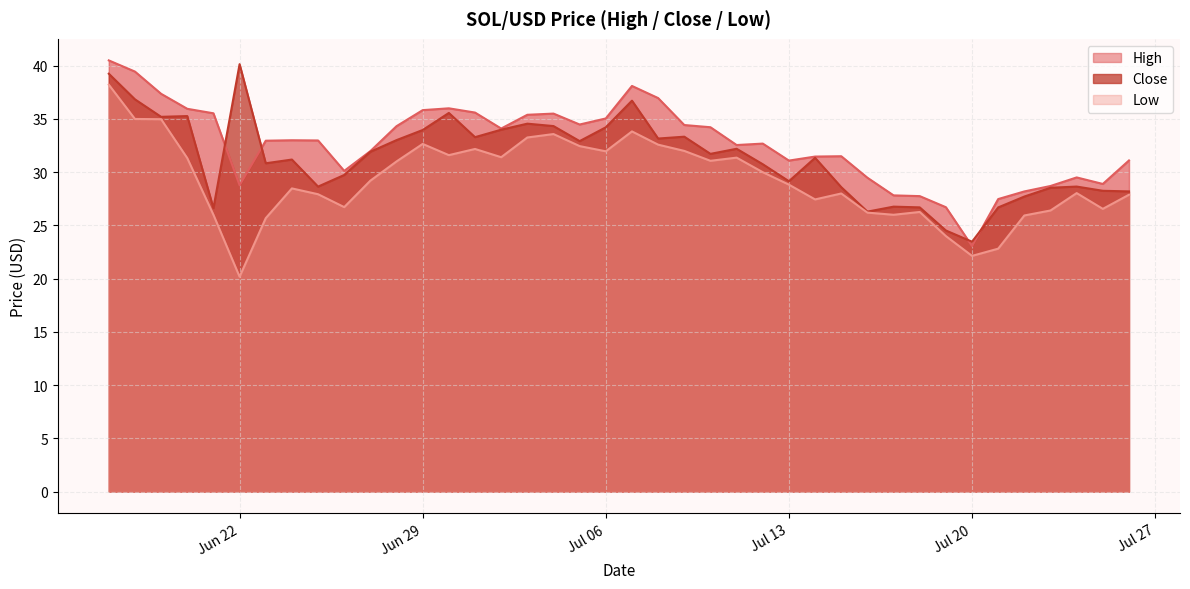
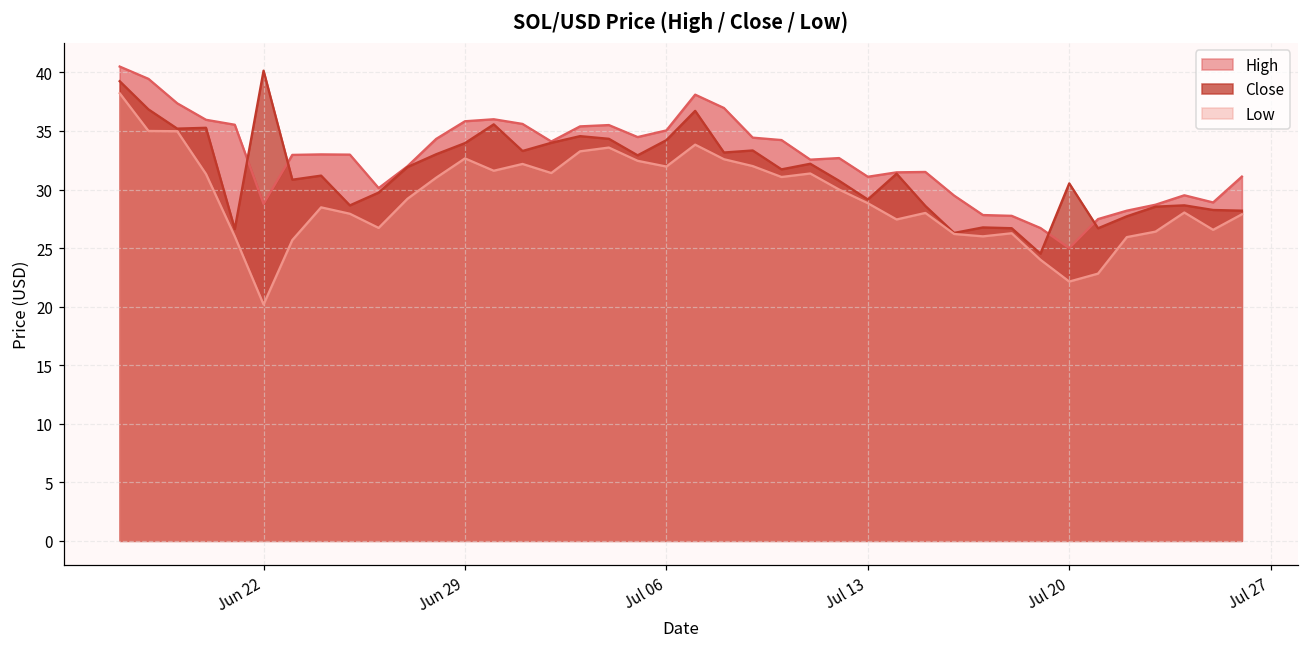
  {
    "High": {
      "Jun 22": 28.8,
      "Jun 29": 35.8,
      "Jul 06": 35.0,
      "Jul 13": 31.1,
-     "Jul 20": 23.1
+     "Jul 20": 25.0
    },
    "Close": {
      "Jun 22": 40.1,
      "Jun 29": 34.0,
      "Jul 06": 34.2,
      "Jul 13": 29.2,
-     "Jul 20": 23.5
+     "Jul 20": 30.5
    },
    "Low": {
      "Jun 22": 20.2,
      "Jun 29": 32.7,
      "Jul 06": 32.0,
      "Jul 13": 28.8,
      "Jul 20": 22.1
    }
  }
